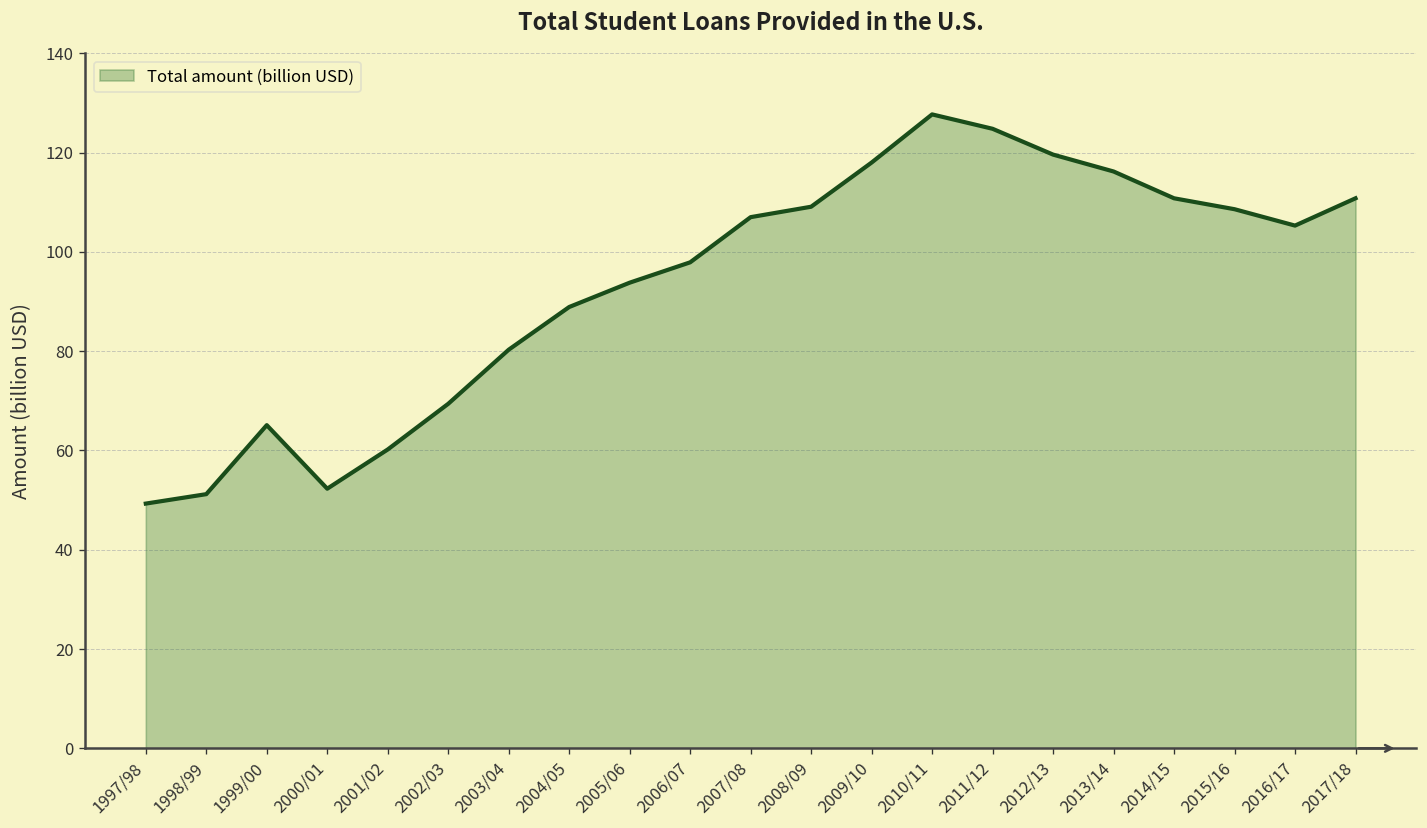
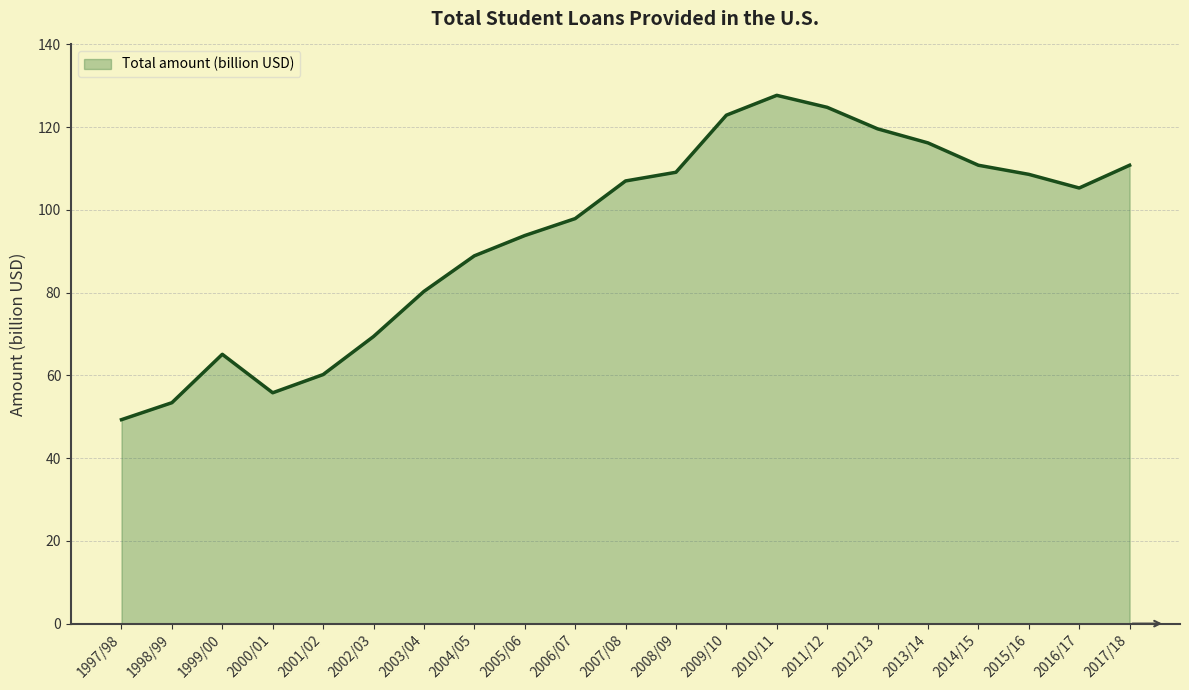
  {
    "1997/98": 49,
-   "1998/99": 51,
+   "1998/99": 53,
    "1999/00": 65,
-   "2000/01": 52,
+   "2000/01": 56,
    "2001/02": 60,
    "2002/03": 69,
    "2003/04": 80,
    "2004/05": 89,
    "2005/06": 94,
    "2006/07": 98,
    "2007/08": 107,
    "2008/09": 109,
-   "2009/10": 118,
+   "2009/10": 123,
    "2010/11": 128,
    "2011/12": 125,
    "2012/13": 120,
    "2013/14": 116,
    "2014/15": 111,
    "2015/16": 109,
    "2016/17": 105,
    "2017/18": 111
  }
